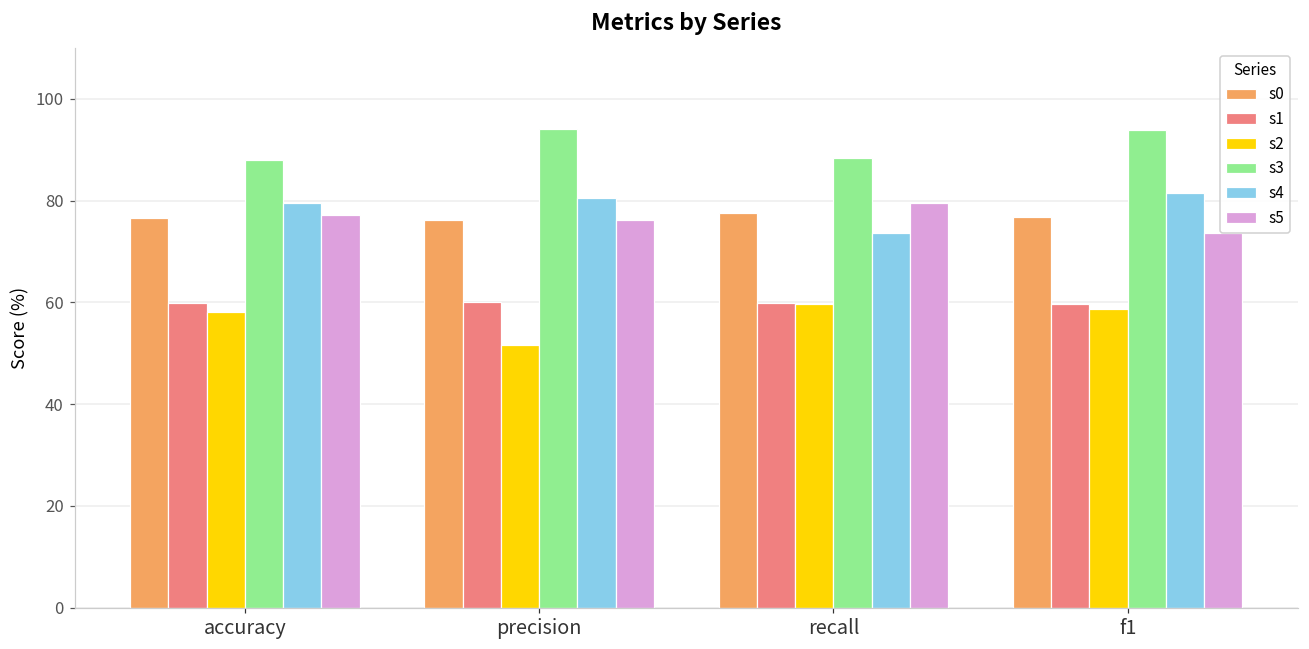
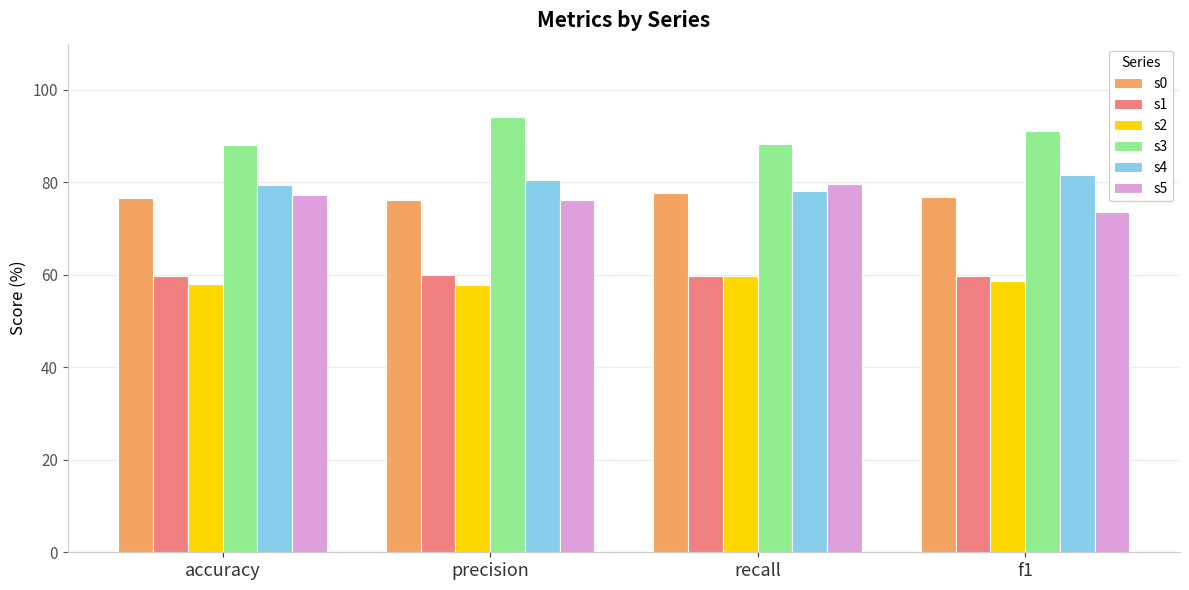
  {
    "s2": {
      "accuracy": 58,
-     "precision": 52,
+     "precision": 58,
      "recall": 60,
      "f1": 59
    },
    "s3": {
      "accuracy": 88,
      "precision": 94,
      "recall": 88,
-     "f1": 94
+     "f1": 91
    },
    "s4": {
      "accuracy": 80,
      "precision": 81,
-     "recall": 74,
+     "recall": 78,
      "f1": 82
    },
    "s5": {
      "accuracy": 77,
      "precision": 76,
      "recall": 80,
      "f1": 74
    }
  }
